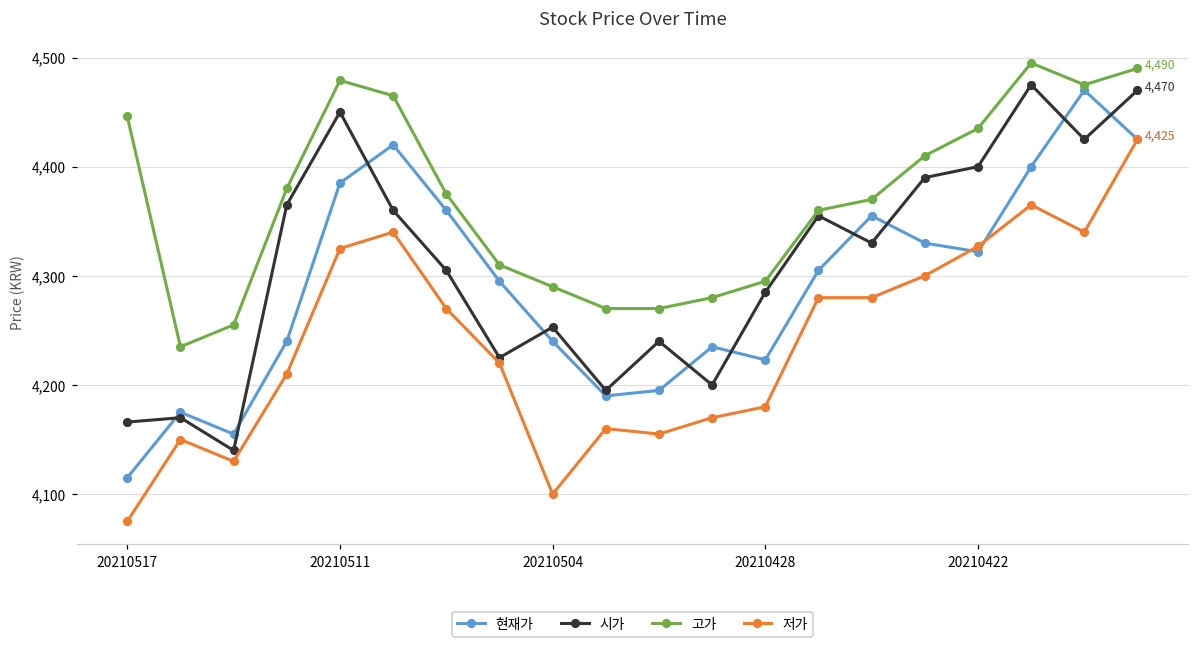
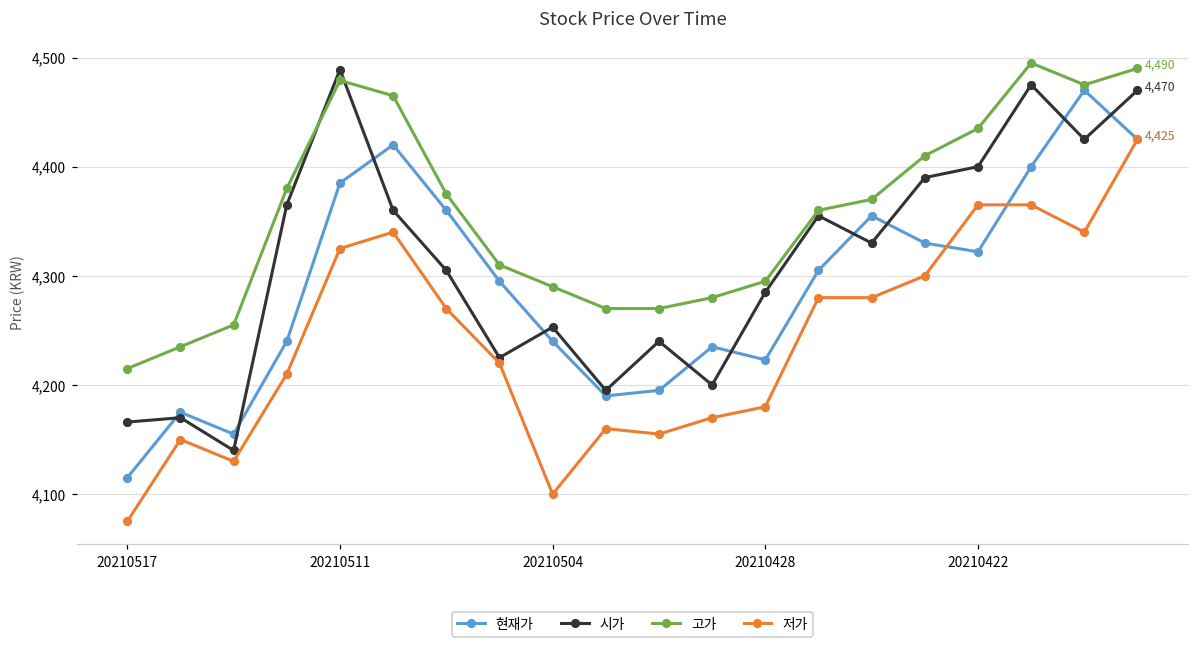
  {
    "현재가": {
      "20210517": "4,120",
      "20210511": "4,390",
      "20210504": "4,240",
      "20210428": "4,220",
      "20210422": "4,320"
    },
    "시가": {
      "20210517": "4,170",
-     "20210511": "4,450",
+     "20210511": "4,490",
      "20210504": "4,250",
      "20210428": "4,290",
      "20210422": "4,400"
    },
    "고가": {
-     "20210517": "4,450",
+     "20210517": "4,220",
      "20210511": "4,480",
      "20210504": "4,290",
      "20210428": "4,300",
      "20210422": "4,440"
    },
    "저가": {
      "20210517": "4,080",
      "20210511": "4,330",
      "20210504": "4,100",
      "20210428": "4,180",
-     "20210422": "4,330"
+     "20210422": "4,370"
    }
  }
